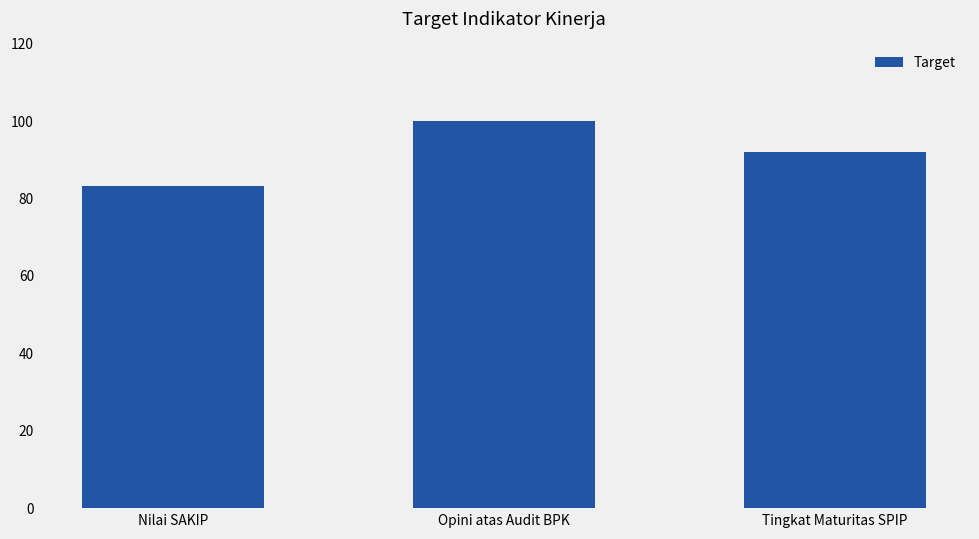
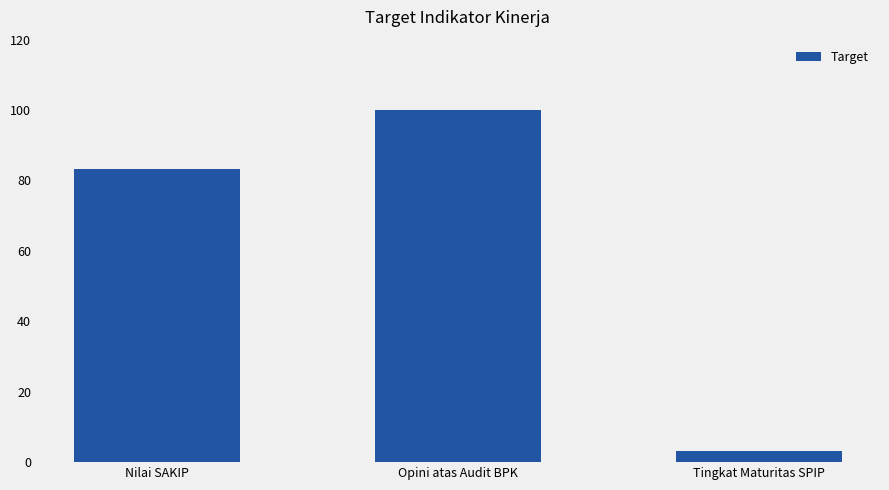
  {
    "Nilai SAKIP": 83,
    "Opini atas Audit BPK": 100,
-   "Tingkat Maturitas SPIP": 92
+   "Tingkat Maturitas SPIP": 3
  }
